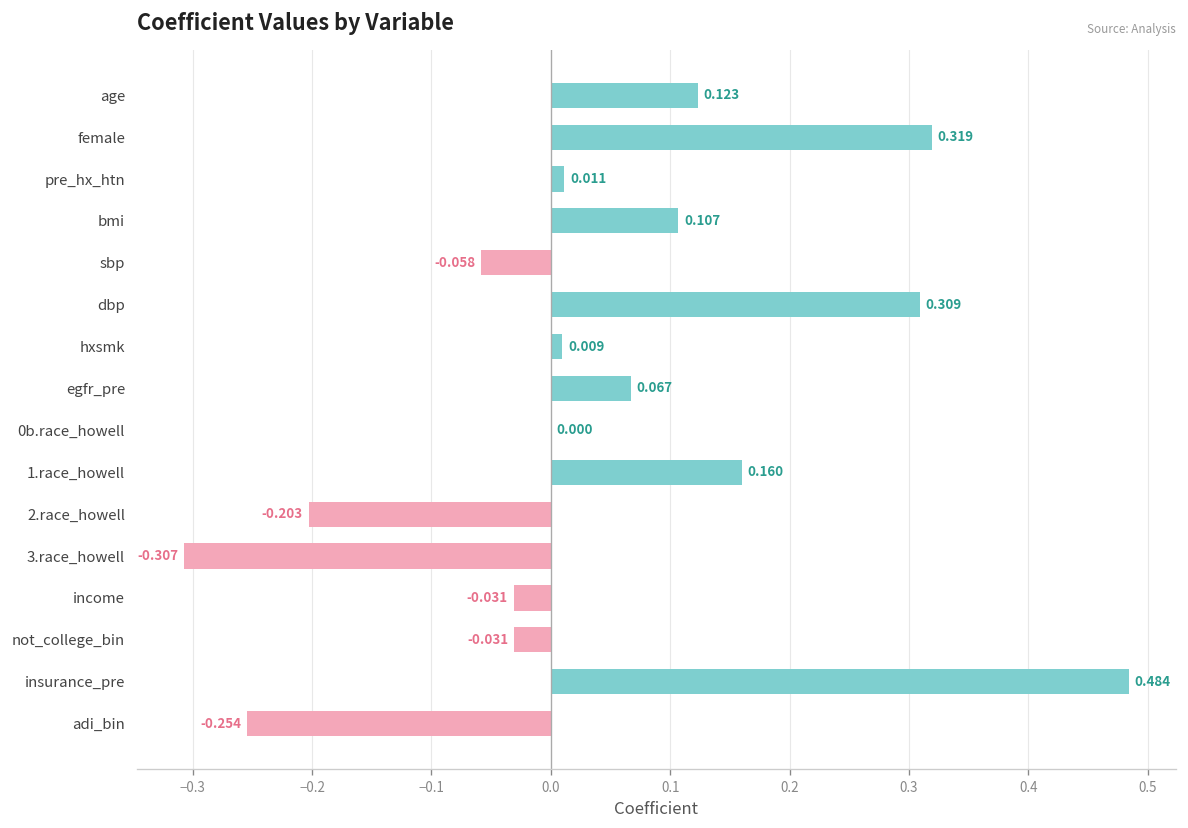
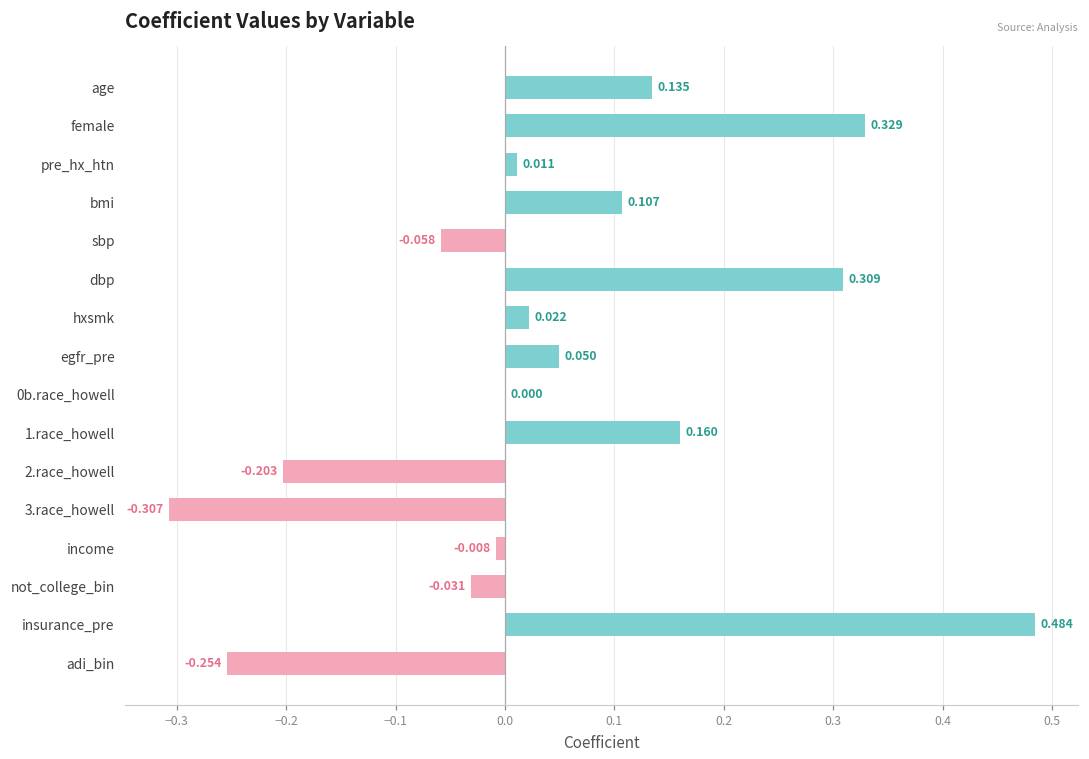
  {
-   "age": 0.123,
-   "female": 0.319,
+   "age": 0.135,
+   "female": 0.329,
    "pre_hx_htn": 0.011,
    "bmi": 0.107,
    "sbp": -0.058,
    "dbp": 0.309,
-   "hxsmk": 0.009,
-   "egfr_pre": 0.067,
+   "hxsmk": 0.022,
+   "egfr_pre": 0.050,
    "0b.race_howell": 0.000,
    "1.race_howell": 0.160,
    "2.race_howell": -0.203,
    "3.race_howell": -0.307,
-   "income": -0.031,
+   "income": -0.008,
    "not_college_bin": -0.031,
    "insurance_pre": 0.484,
    "adi_bin": -0.254
  }
